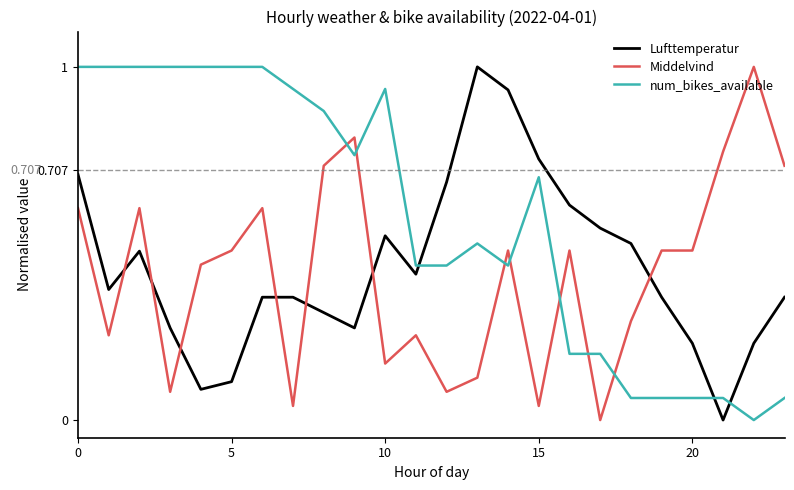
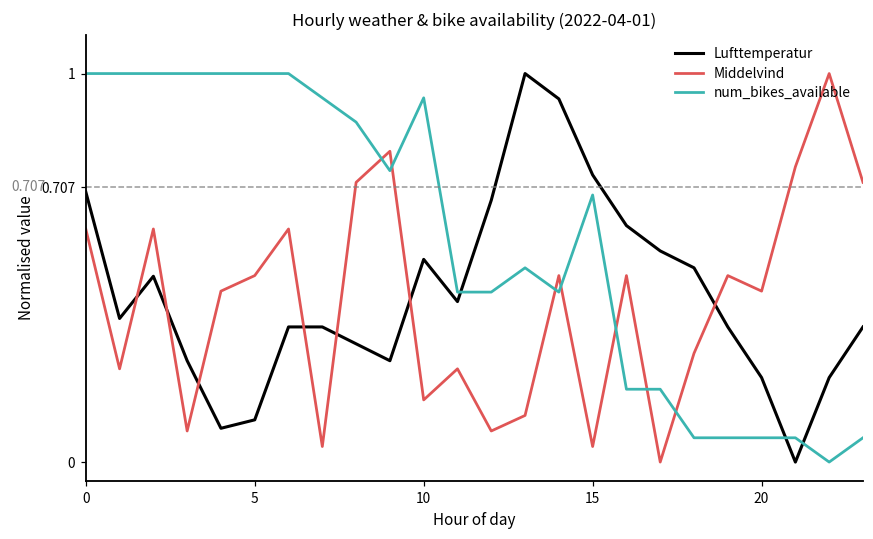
  {
    "Lufttemperatur": {
      "0": 0.70,
      "5": 0.11,
      "10": 0.52,
      "15": 0.74,
      "20": 0.22
    },
    "Middelvind": {
      "0": 0.60,
      "5": 0.48,
      "10": 0.16,
      "15": 0.04,
-     "20": 0.48
+     "20": 0.44
    },
    "num_bikes_available": {
      "0": 1.00,
      "5": 1.00,
      "10": 0.94,
      "15": 0.69,
      "20": 0.06
    }
  }
